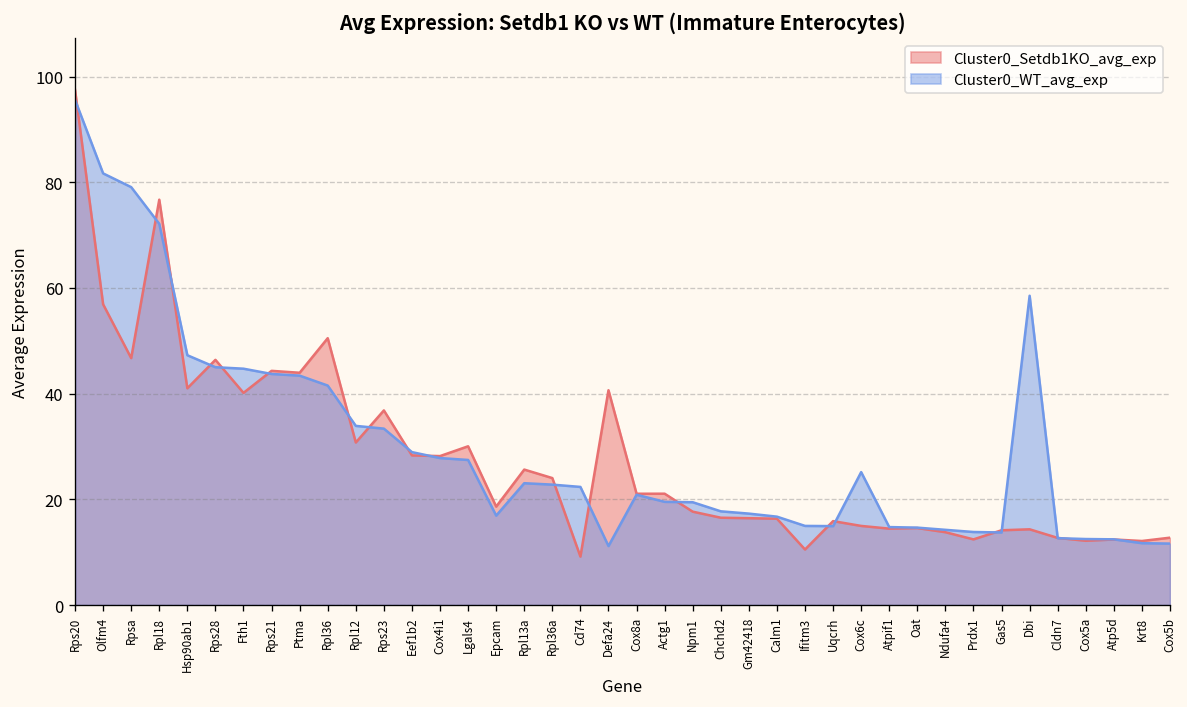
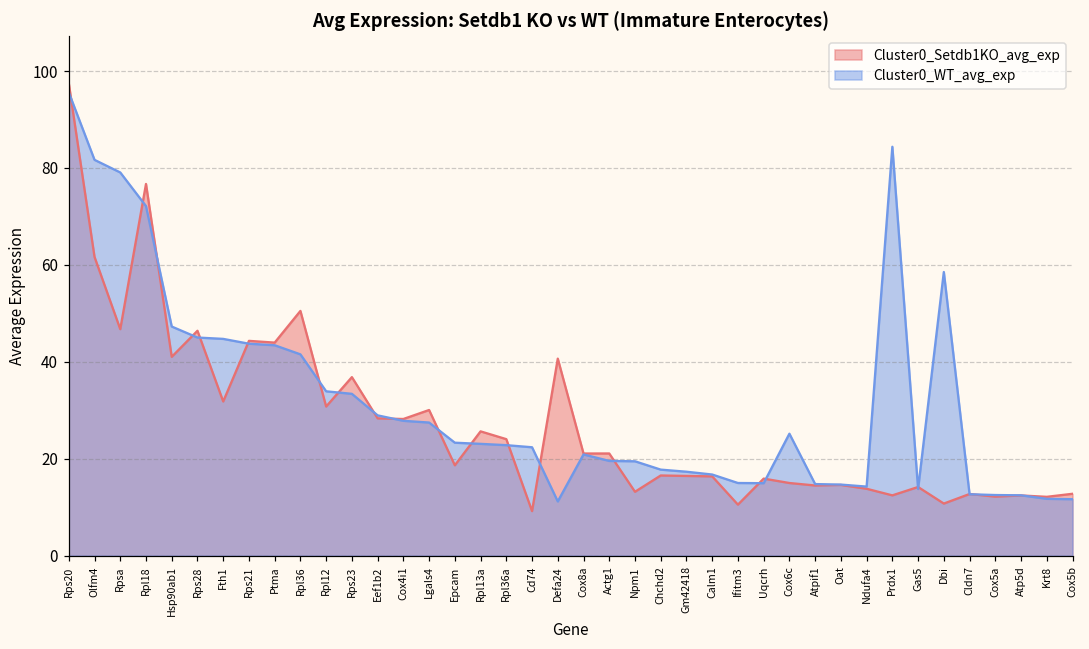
  {
    "Cluster0_Setdb1KO_avg_exp": {
      "Rps20": 97,
-     "Olfm4": 57,
+     "Olfm4": 62,
      "Rpsa": 47,
      "Rpl18": 77,
      "Hsp90ab1": 41,
      "Rps28": 46,
-     "Fth1": 40,
+     "Fth1": 32,
      "Rps21": 44,
      "Rpl36": 50,
      "Rpl12": 31,
      "Rps23": 37,
      "Eef1b2": 28,
      "Lgals4": 30,
      "Epcam": 19,
      "Rpl13a": 26,
      "Rpl36a": 24,
      "Cd74": 9,
      "Defa24": 41,
      "Actg1": 21,
-     "Npm1": 18,
+     "Npm1": 13,
      "Chchd2": 17,
      "Gm42418": 16,
      "Ifitm3": 11,
      "Uqcrh": 16,
      "Cox6c": 15,
      "Prdx1": 12,
-     "Dbi": 14,
+     "Dbi": 11,
      "Cox5b": 13
    },
    "Cluster0_WT_avg_exp": {
      "Rps20": 96,
      "Olfm4": 82,
      "Rpsa": 79,
      "Rpl18": 72,
      "Hsp90ab1": 47,
      "Rps28": 45,
      "Fth1": 45,
      "Rps21": 44,
      "Rpl36": 42,
      "Rpl12": 34,
      "Rps23": 33,
      "Eef1b2": 29,
      "Lgals4": 27,
-     "Epcam": 17,
+     "Epcam": 23,
      "Rpl13a": 23,
      "Rpl36a": 23,
      "Cd74": 22,
      "Defa24": 11,
      "Actg1": 20,
      "Npm1": 19,
      "Chchd2": 18,
      "Gm42418": 17,
      "Ifitm3": 15,
      "Uqcrh": 15,
      "Cox6c": 25,
-     "Prdx1": 14,
+     "Prdx1": 84,
      "Dbi": 59,
      "Cox5b": 12
    }
  }
